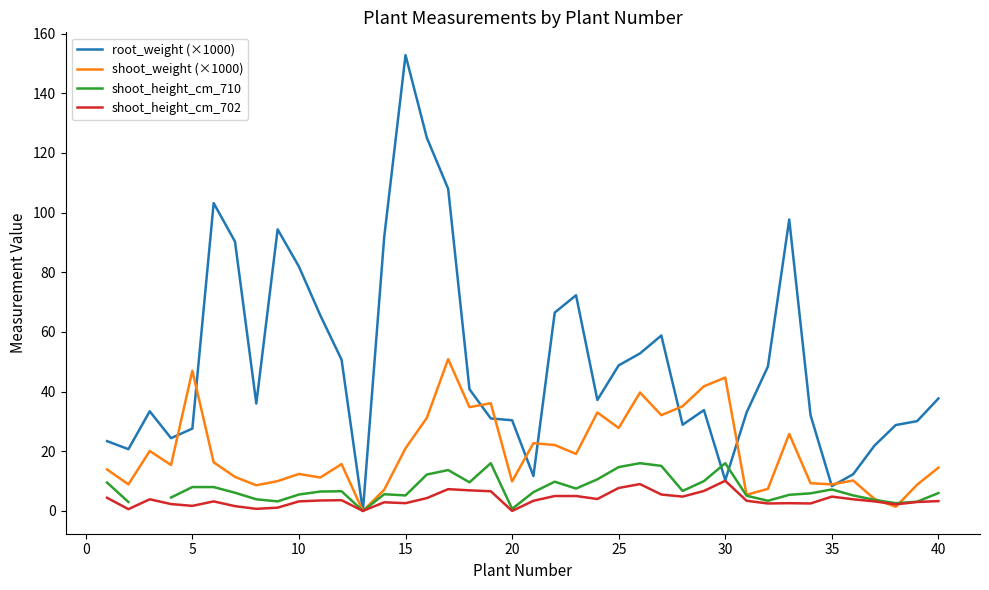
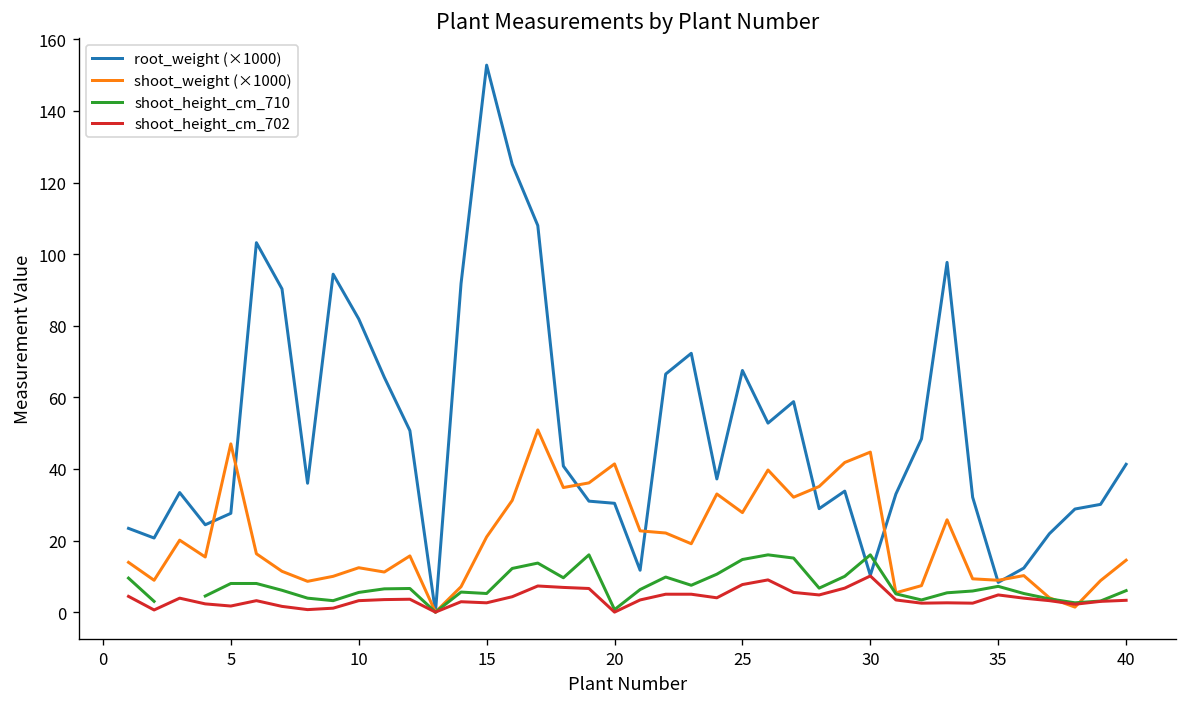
  {
    "root_weight (×1000)": {
      "5": 28,
      "10": 82,
      "15": 153,
      "20": 30,
-     "25": 49,
-     "40": 38
+     "25": 68,
+     "40": 41
    },
    "shoot_weight (×1000)": {
      "5": 47,
      "10": 12,
      "15": 21,
-     "20": 10,
+     "20": 41,
      "25": 28,
      "30": 45,
      "40": 15
    },
    "shoot_height_cm_710": {
      "5": 8,
      "10": 6,
      "15": 5,
      "25": 15,
      "30": 16,
      "35": 7,
      "40": 6
    },
    "shoot_height_cm_702": {
      "5": 2,
      "10": 3,
      "15": 3,
      "25": 8,
      "35": 5,
      "40": 3
    }
  }
